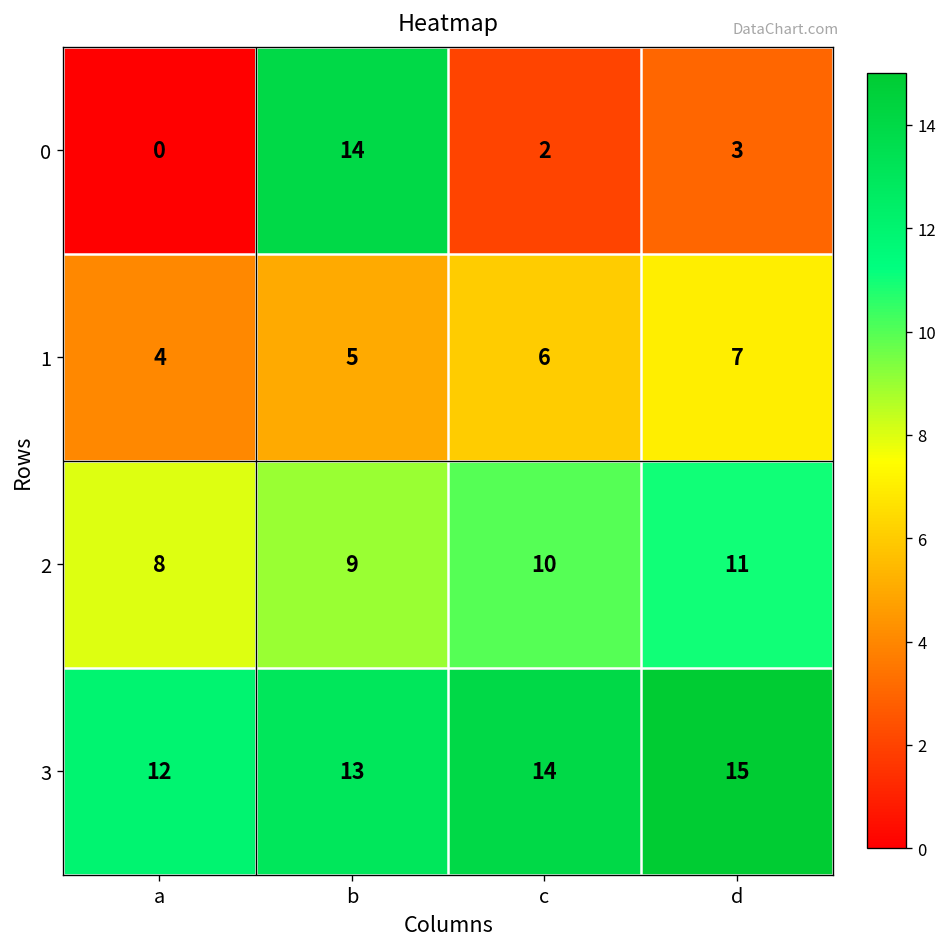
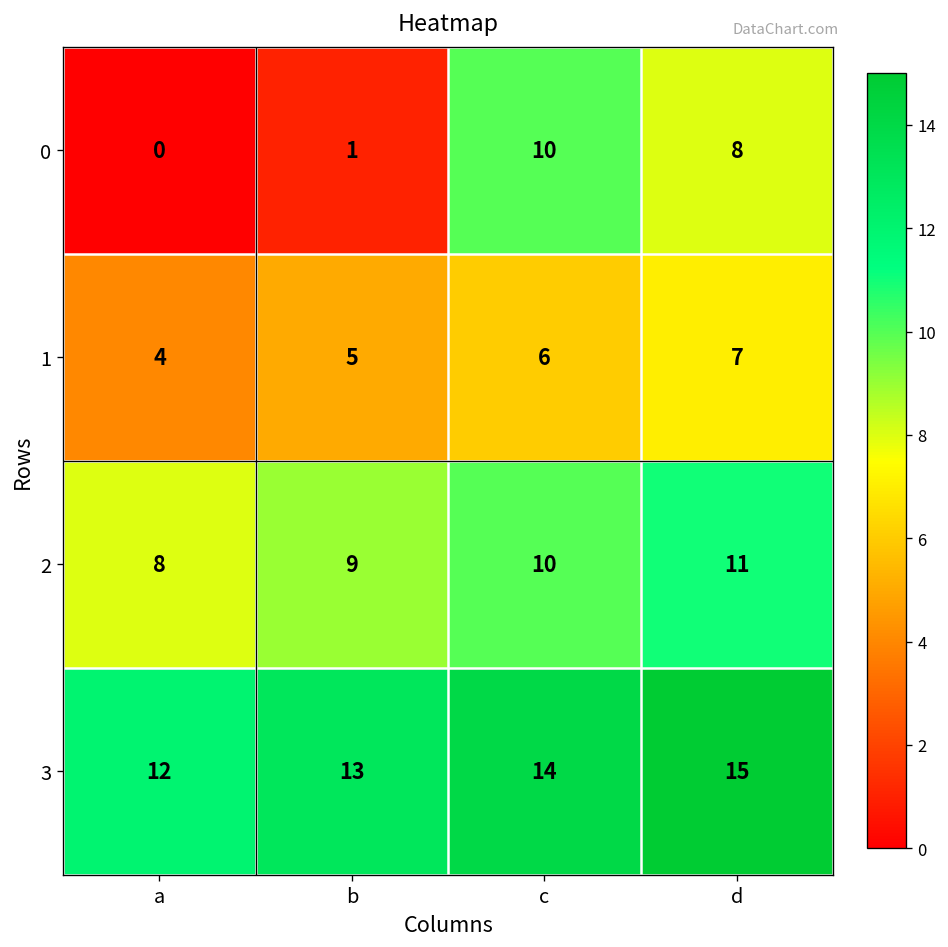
  {
    "0": {
      "a": 0,
-     "b": 14,
-     "c": 2,
-     "d": 3
+     "b": 1,
+     "c": 10,
+     "d": 8
    },
    "1": {
      "a": 4,
      "b": 5,
      "c": 6,
      "d": 7
    },
    "2": {
      "a": 8,
      "b": 9,
      "c": 10,
      "d": 11
    },
    "3": {
      "a": 12,
      "b": 13,
      "c": 14,
      "d": 15
    }
  }
